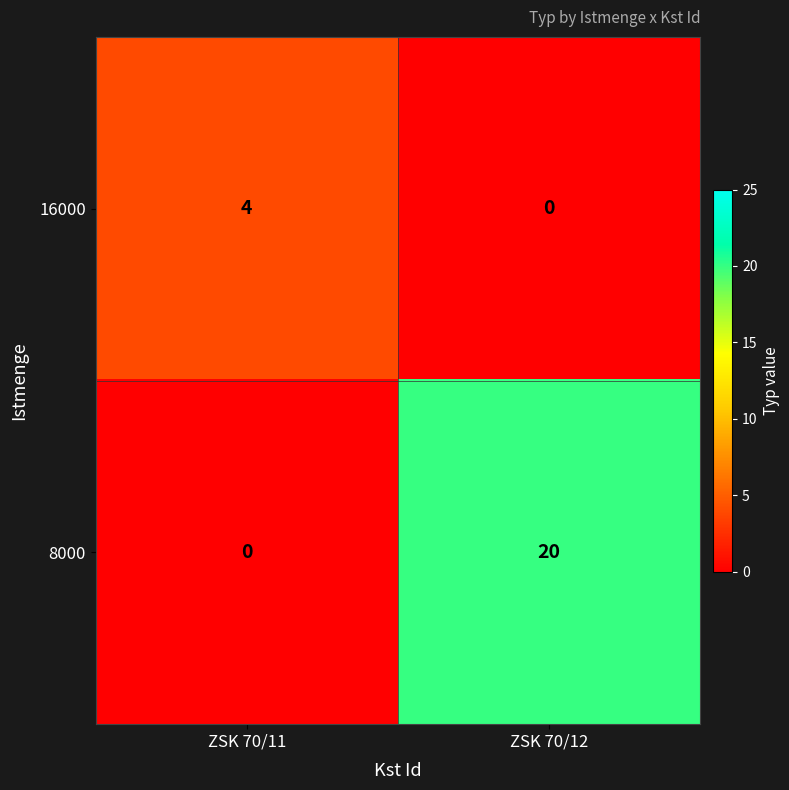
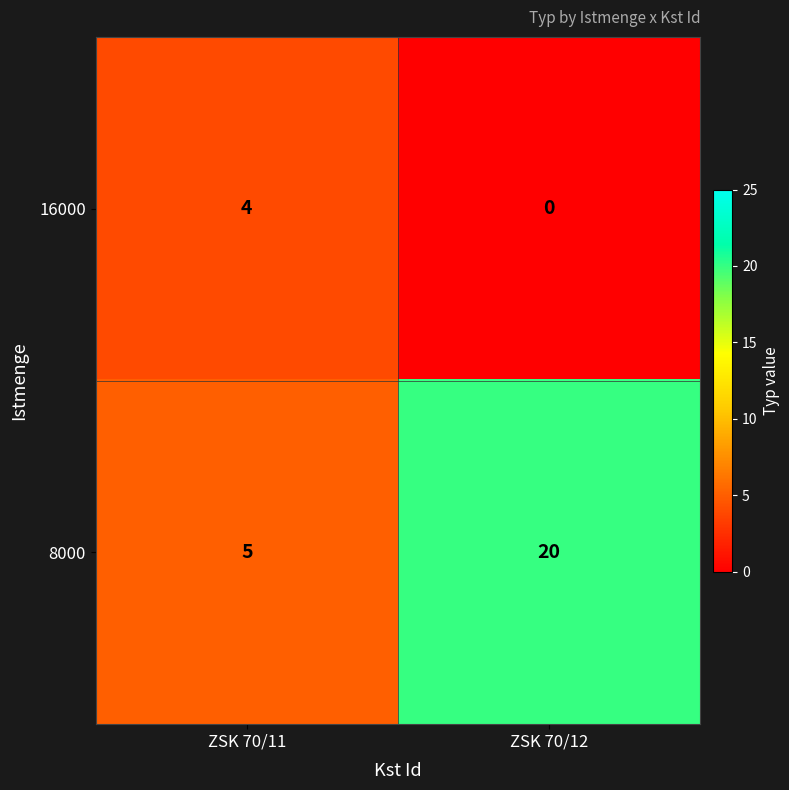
  {
    "16000": {
      "ZSK 70/11": 4,
      "ZSK 70/12": 0
    },
    "8000": {
-     "ZSK 70/11": 0,
+     "ZSK 70/11": 5,
      "ZSK 70/12": 20
    }
  }
